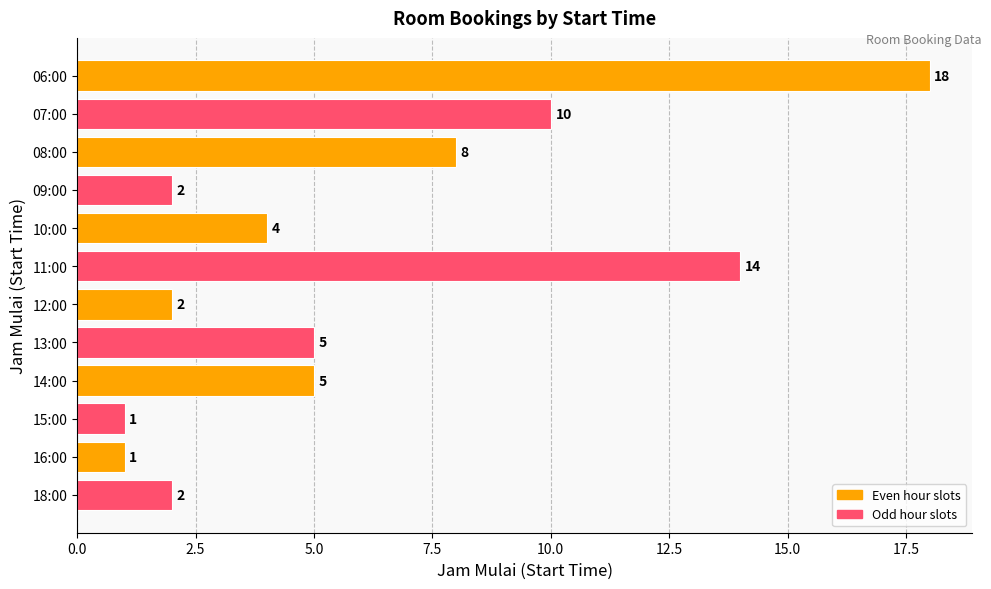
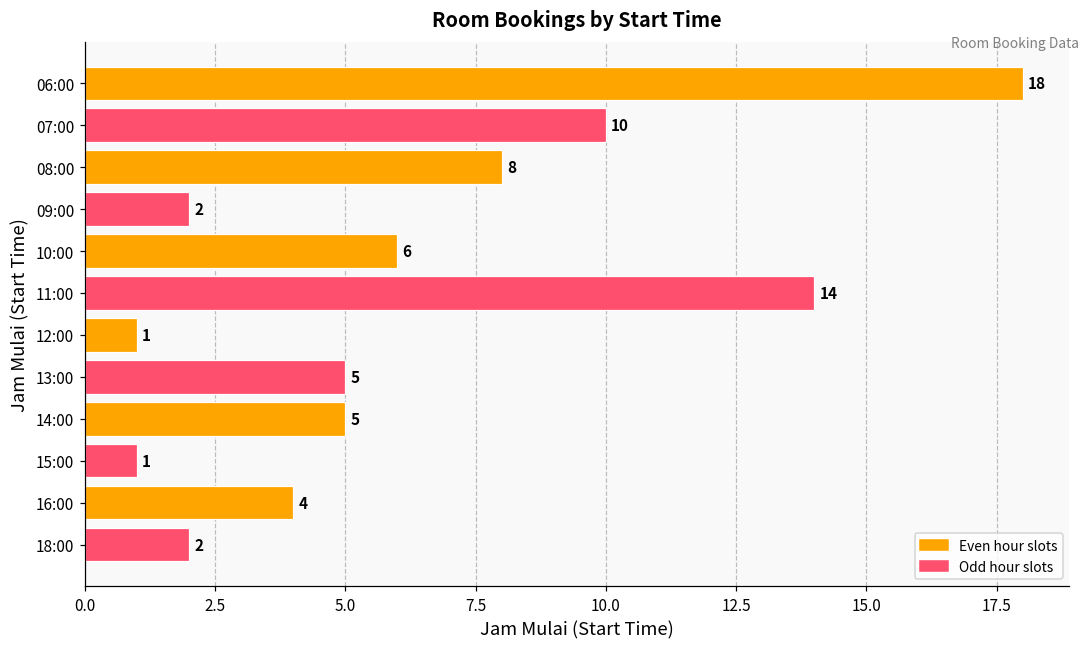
  {
    "06:00": 18,
    "07:00": 10,
    "08:00": 8,
    "09:00": 2,
-   "10:00": 4,
+   "10:00": 6,
    "11:00": 14,
-   "12:00": 2,
+   "12:00": 1,
    "13:00": 5,
    "14:00": 5,
    "15:00": 1,
-   "16:00": 1,
+   "16:00": 4,
    "18:00": 2
  }
